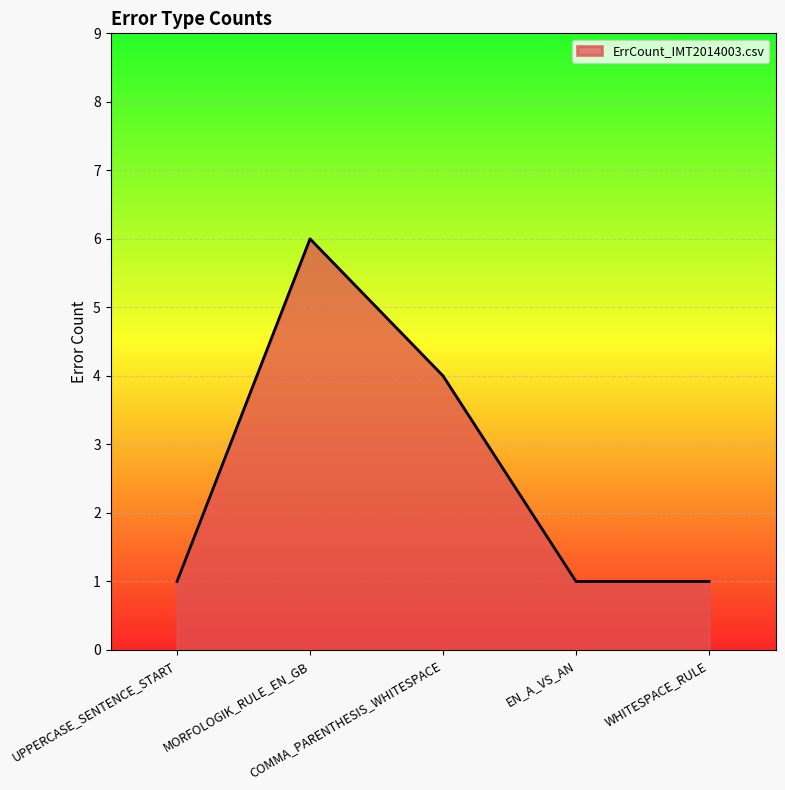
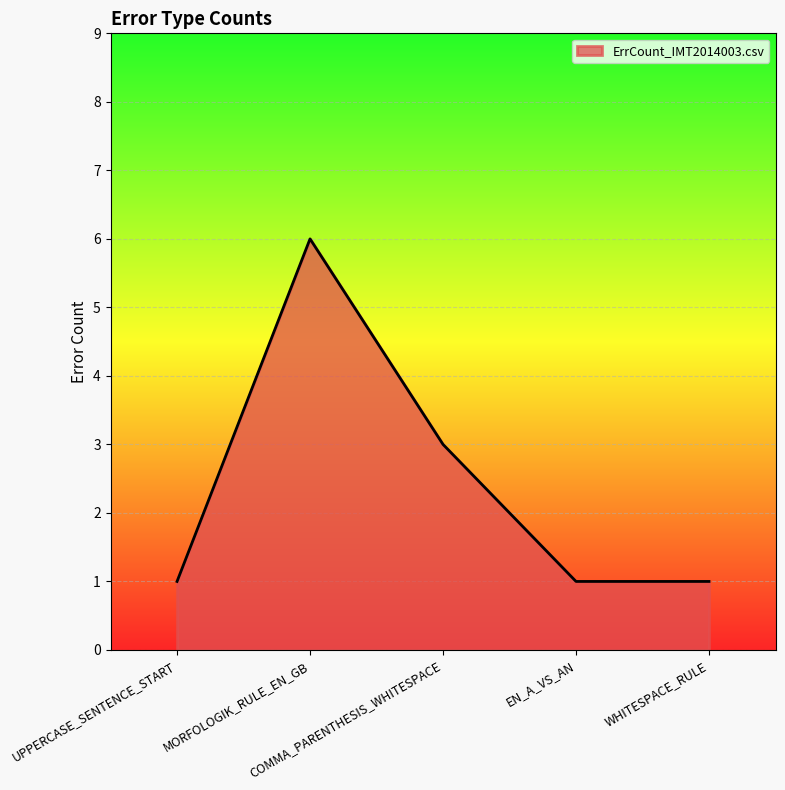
  {
    "UPPERCASE_SENTENCE_START": 1,
    "MORFOLOGIK_RULE_EN_GB": 6,
-   "COMMA_PARENTHESIS_WHITESPACE": 4,
+   "COMMA_PARENTHESIS_WHITESPACE": 3,
    "EN_A_VS_AN": 1,
    "WHITESPACE_RULE": 1
  }
